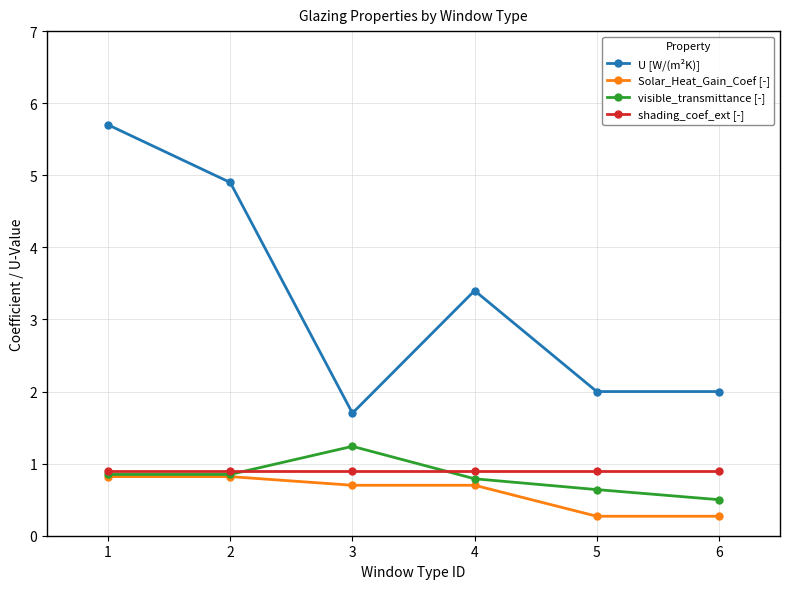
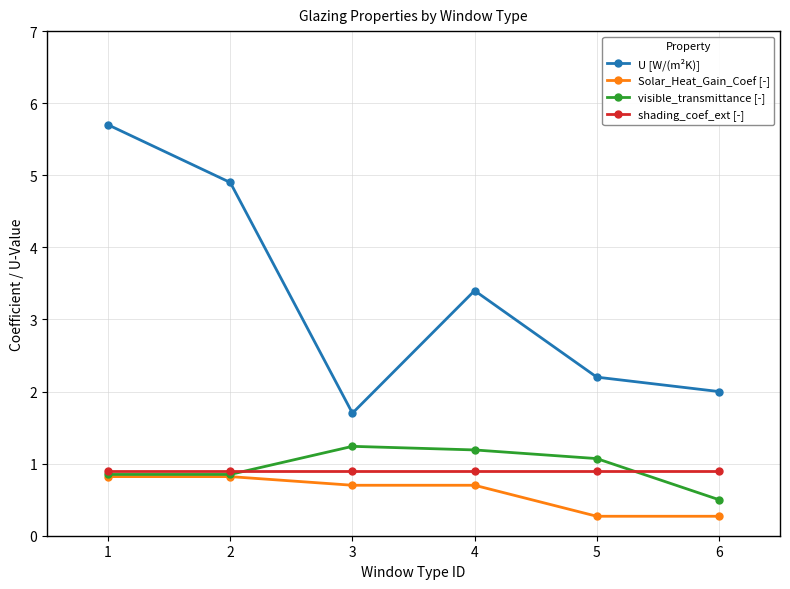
  {
    "U [W/(m²K)]": {
      "1": 5.7,
      "2": 4.9,
      "3": 1.7,
      "4": 3.4,
-     "5": 2.0,
+     "5": 2.2,
      "6": 2.0
    },
    "Solar_Heat_Gain_Coef [-]": {
      "3": 0.7,
      "4": 0.7,
      "5": 0.3,
      "6": 0.3
    },
    "visible_transmittance [-]": {
      "3": 1.2,
-     "4": 0.8,
-     "5": 0.6,
+     "4": 1.2,
+     "5": 1.1,
      "6": 0.5
    },
    "shading_coef_ext [-]": {
      "1": 0.9,
      "2": 0.9,
      "3": 0.9,
      "4": 0.9,
      "5": 0.9,
      "6": 0.9
    }
  }
